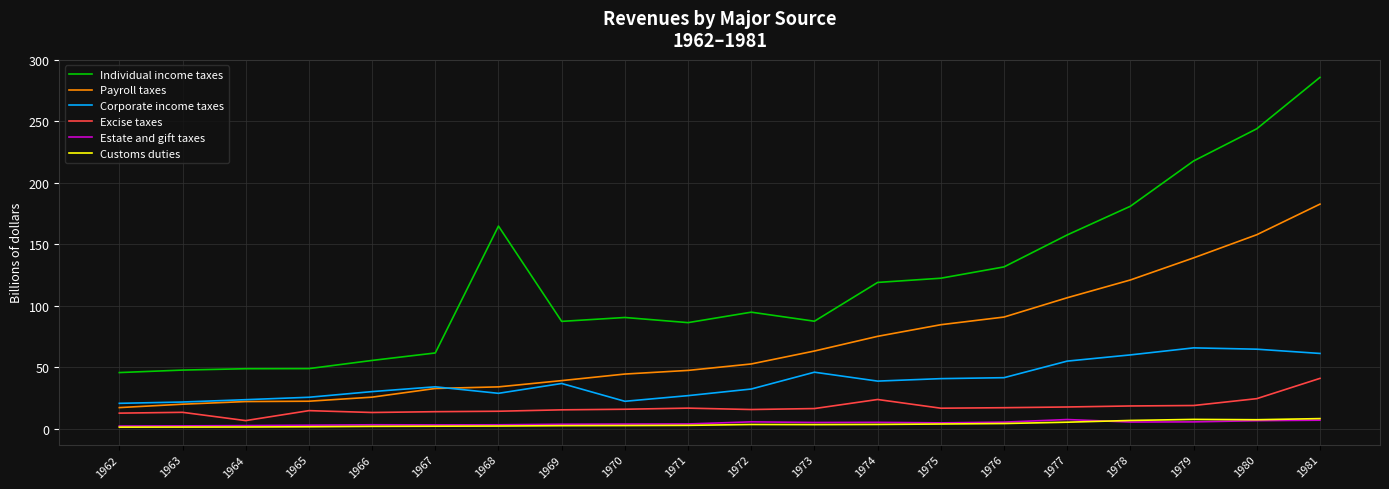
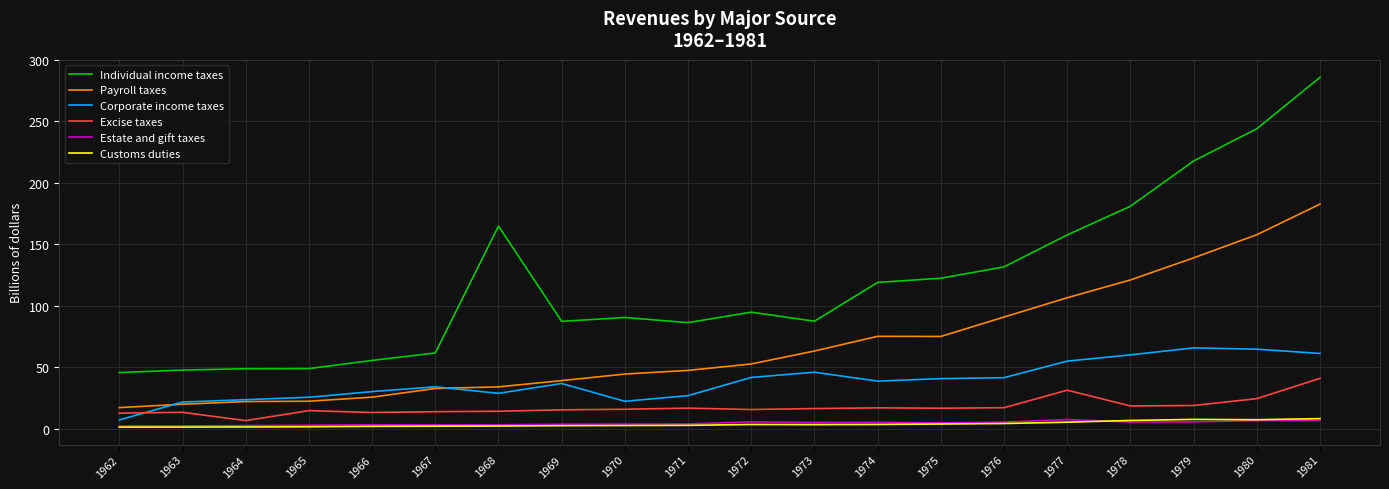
  {
    "Individual income taxes": {
      "1962": 46,
      "1963": 48,
      "1964": 49,
      "1965": 49,
      "1966": 55,
      "1967": 62,
      "1968": 165,
      "1969": 87,
      "1970": 90,
      "1971": 86,
      "1972": 95,
      "1973": 87,
      "1974": 119,
      "1975": 122,
      "1976": 132,
      "1977": 158,
      "1978": 181,
      "1979": 218,
      "1980": 244,
      "1981": 286
    },
    "Payroll taxes": {
      "1962": 17,
      "1965": 22,
      "1966": 26,
      "1968": 34,
      "1969": 39,
      "1970": 44,
      "1971": 47,
      "1972": 53,
      "1973": 63,
      "1974": 75,
-     "1975": 85,
+     "1975": 75,
      "1976": 91,
      "1977": 106,
      "1978": 121,
      "1979": 139,
      "1980": 158,
      "1981": 183
    },
    "Corporate income taxes": {
-     "1962": 21,
+     "1962": 7,
      "1965": 25,
      "1966": 30,
      "1968": 29,
      "1969": 37,
      "1970": 22,
      "1971": 27,
-     "1972": 32,
+     "1972": 42,
      "1973": 46,
      "1974": 39,
      "1975": 41,
      "1976": 41,
      "1977": 55,
      "1978": 60,
      "1979": 66,
      "1980": 65,
      "1981": 61
    },
    "Excise taxes": {
      "1962": 13,
      "1963": 13,
      "1964": 6,
      "1965": 15,
      "1966": 13,
      "1967": 14,
      "1968": 14,
      "1969": 15,
      "1970": 16,
      "1971": 17,
      "1972": 15,
      "1973": 16,
-     "1974": 24,
+     "1974": 17,
      "1975": 17,
      "1976": 17,
-     "1977": 18,
+     "1977": 31,
      "1978": 18,
      "1979": 19,
      "1980": 24,
      "1981": 41
    },
    "Estate and gift taxes": {
      "1972": 5,
      "1977": 7
    },
    "Customs duties": {
      "1972": 3,
      "1977": 5
    }
  }
